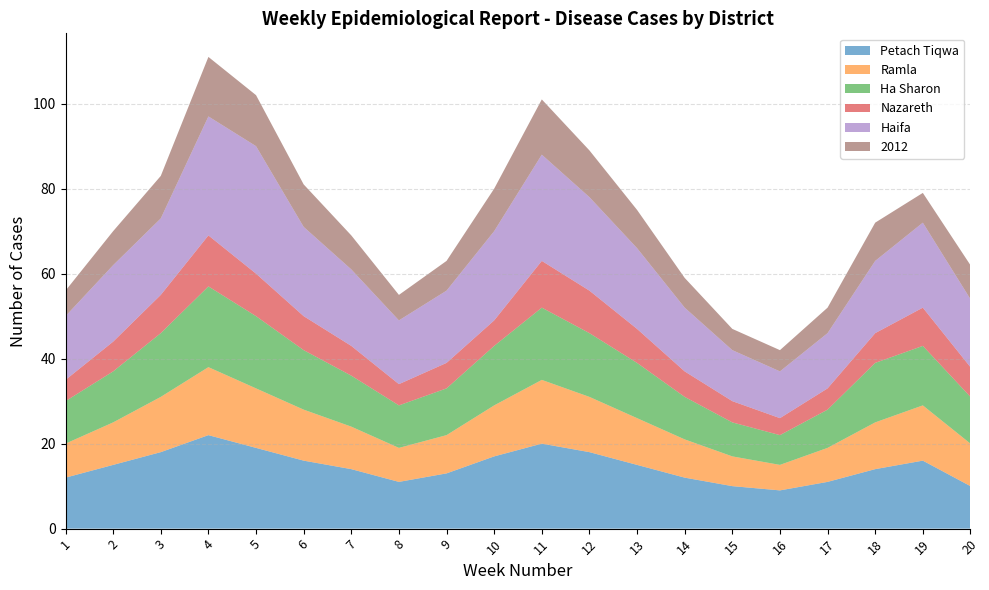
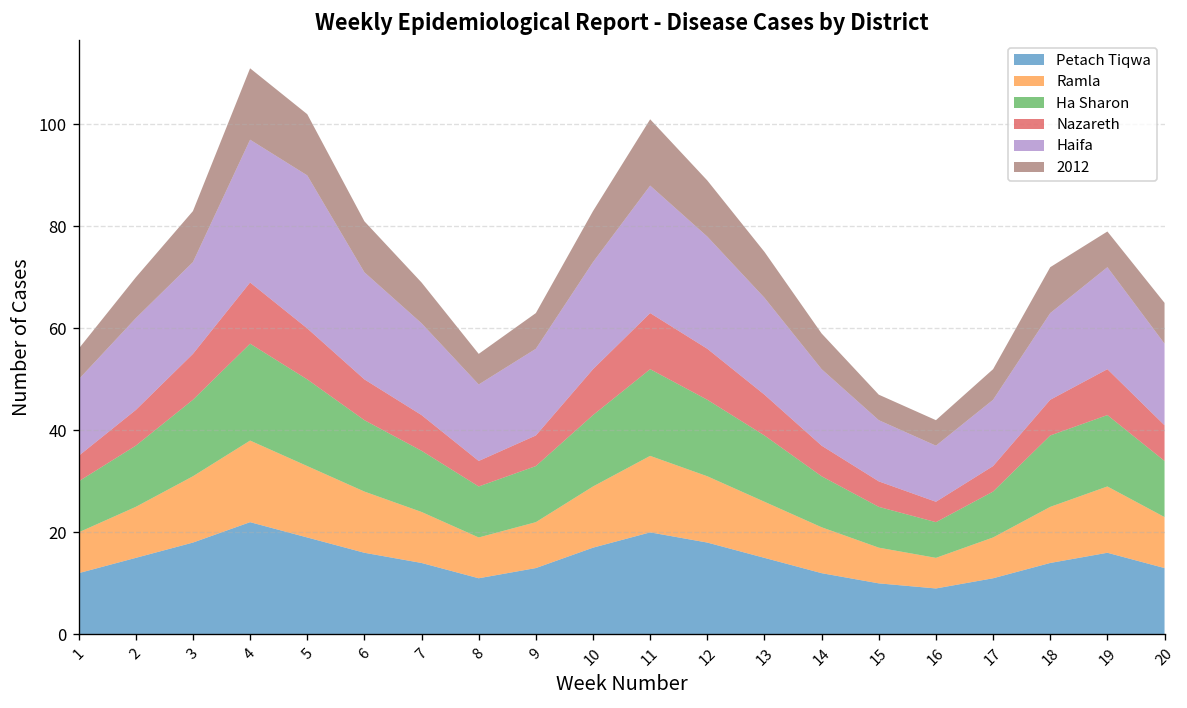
  {
    "Petach Tiqwa": {
      "1": 12,
      "2": 15,
      "3": 18,
      "4": 22,
      "5": 19,
      "6": 16,
      "7": 14,
      "8": 11,
      "9": 13,
      "10": 17,
      "11": 20,
      "12": 18,
      "13": 15,
      "14": 12,
      "15": 10,
      "16": 9,
      "17": 11,
      "18": 14,
      "19": 16,
-     "20": 10
+     "20": 13
    },
    "Ramla": {
      "1": 8,
      "2": 10,
      "3": 13,
      "4": 16,
      "5": 14,
      "6": 12,
      "7": 10,
      "8": 8,
      "9": 9,
      "10": 12,
      "11": 15,
      "12": 13,
      "13": 11,
      "14": 9,
      "15": 7,
      "16": 6,
      "17": 8,
      "18": 11,
      "19": 13,
      "20": 10
    },
    "Ha Sharon": {
      "1": 10,
      "2": 12,
      "3": 15,
      "4": 19,
      "5": 17,
      "6": 14,
      "7": 12,
      "8": 10,
      "9": 11,
      "10": 14,
      "11": 17,
      "12": 15,
      "13": 13,
      "14": 10,
      "15": 8,
      "16": 7,
      "17": 9,
      "18": 14,
      "19": 14,
      "20": 11
    },
    "Nazareth": {
      "1": 5,
      "2": 7,
      "3": 9,
      "4": 12,
      "5": 10,
      "6": 8,
      "7": 7,
      "8": 5,
      "9": 6,
-     "10": 6,
+     "10": 9,
      "11": 11,
      "12": 10,
      "13": 8,
      "14": 6,
      "15": 5,
      "16": 4,
      "17": 5,
      "18": 7,
      "19": 9,
      "20": 7
    },
    "Haifa": {
      "1": 15,
      "2": 18,
      "3": 18,
      "4": 28,
      "5": 30,
      "6": 21,
      "7": 18,
      "8": 15,
      "9": 17,
      "10": 21,
      "11": 25,
      "12": 22,
      "13": 19,
      "14": 15,
      "15": 12,
      "16": 11,
      "17": 13,
      "18": 17,
      "19": 20,
      "20": 16
    },
    "2012": {
      "1": 6,
      "2": 8,
      "3": 10,
      "4": 14,
      "5": 12,
      "6": 10,
      "7": 8,
      "8": 6,
      "9": 7,
      "10": 10,
      "11": 13,
      "12": 11,
      "13": 9,
      "14": 7,
      "15": 5,
      "16": 5,
      "17": 6,
      "18": 9,
      "19": 7,
      "20": 8
    }
  }
